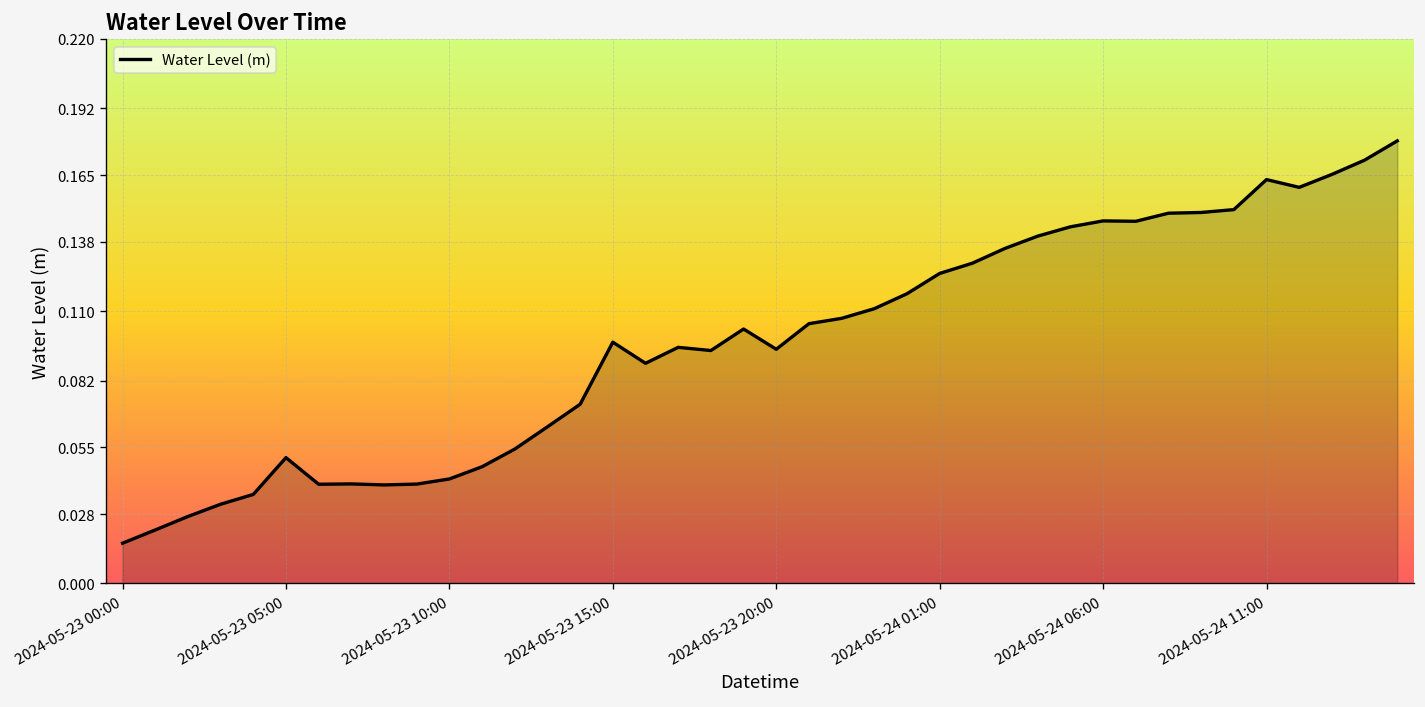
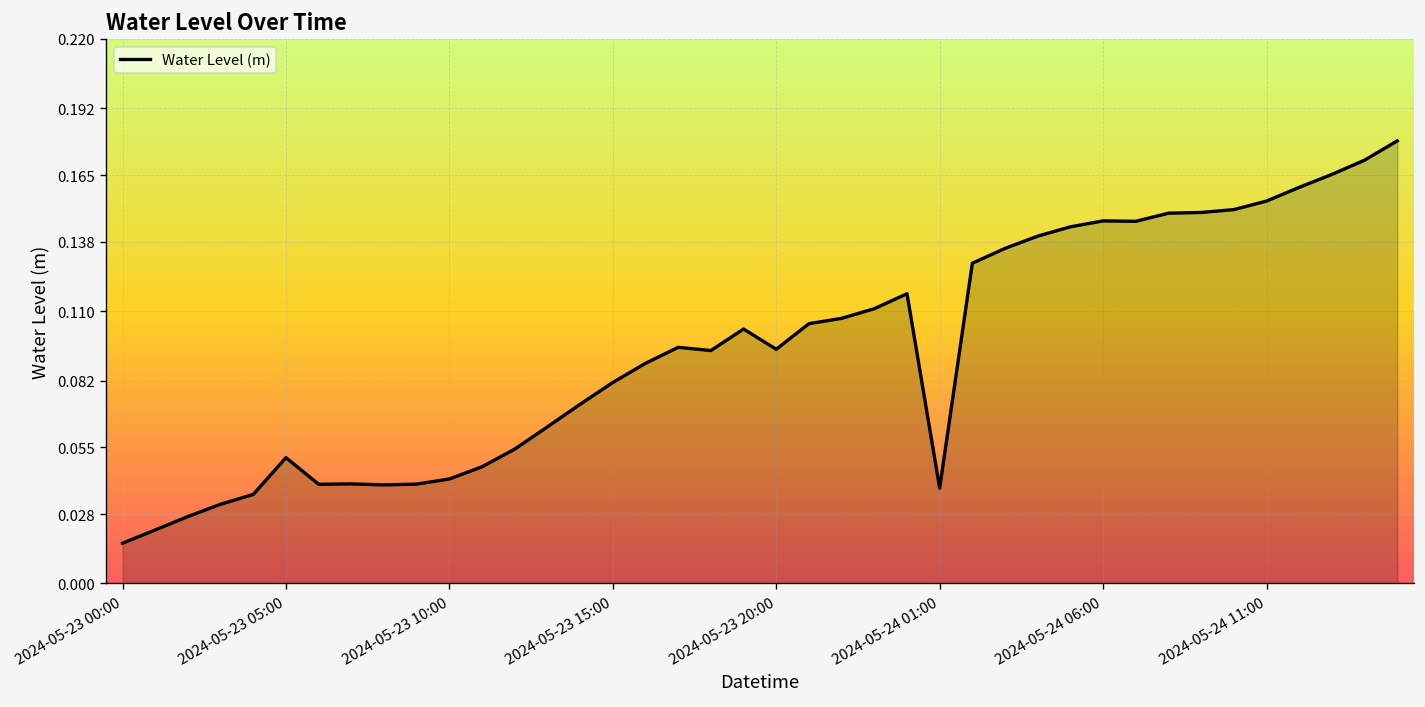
  {
    "2024-05-23 00:00": 0.016,
    "2024-05-23 05:00": 0.051,
    "2024-05-23 10:00": 0.042,
-   "2024-05-23 15:00": 0.097,
+   "2024-05-23 15:00": 0.081,
    "2024-05-23 20:00": 0.095,
-   "2024-05-24 01:00": 0.125,
+   "2024-05-24 01:00": 0.039,
    "2024-05-24 06:00": 0.146,
-   "2024-05-24 11:00": 0.163
+   "2024-05-24 11:00": 0.155
  }
